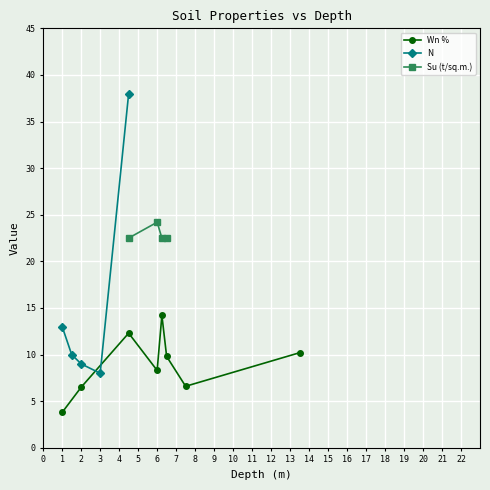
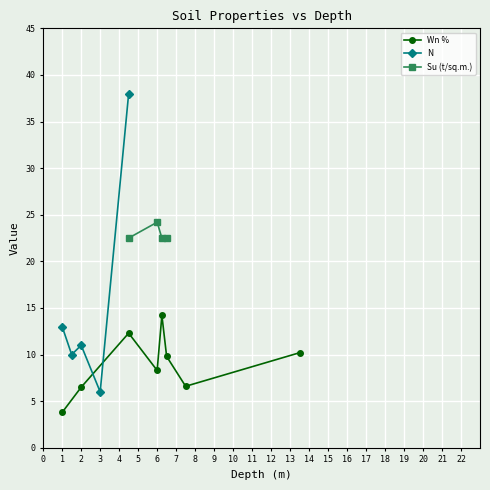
  {
    "Wn %": {
      "1": 4,
      "2": 7,
      "6": 8
    },
    "N": {
      "1": 13,
-     "2": 9,
-     "3": 8
+     "2": 11,
+     "3": 6
    },
    "Su (t/sq.m.)": {
      "6": 24
    }
  }
